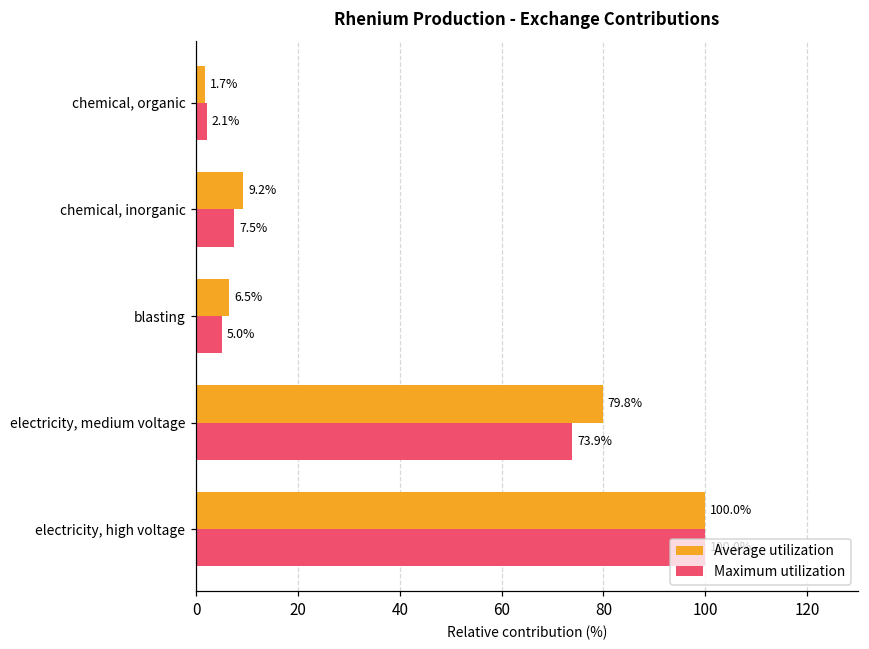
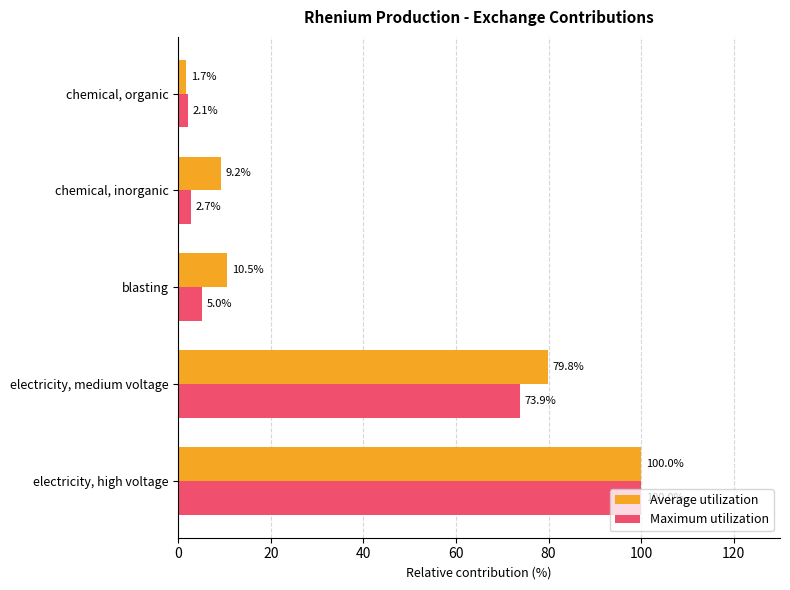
  {
    "Average utilization": {
      "chemical, organic": "1.7%",
      "chemical, inorganic": "9.2%",
-     "blasting": "6.5%",
+     "blasting": "10.5%",
      "electricity, medium voltage": "79.8%",
      "electricity, high voltage": "100.0%"
    },
    "Maximum utilization": {
      "chemical, organic": "2.1%",
-     "chemical, inorganic": "7.5%",
+     "chemical, inorganic": "2.7%",
      "blasting": "5.0%",
      "electricity, medium voltage": "73.9%"
    }
  }
